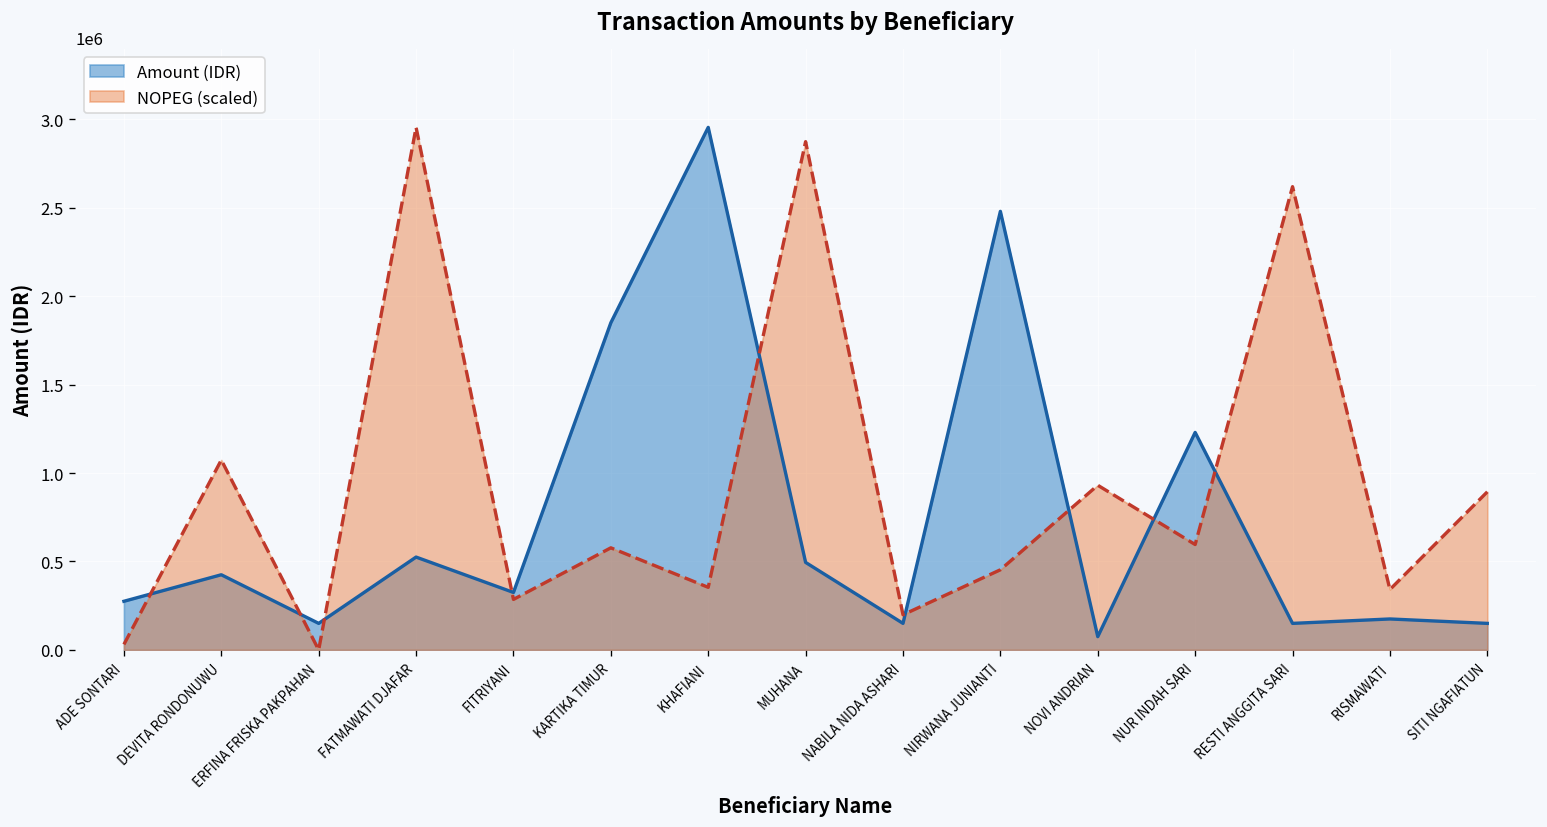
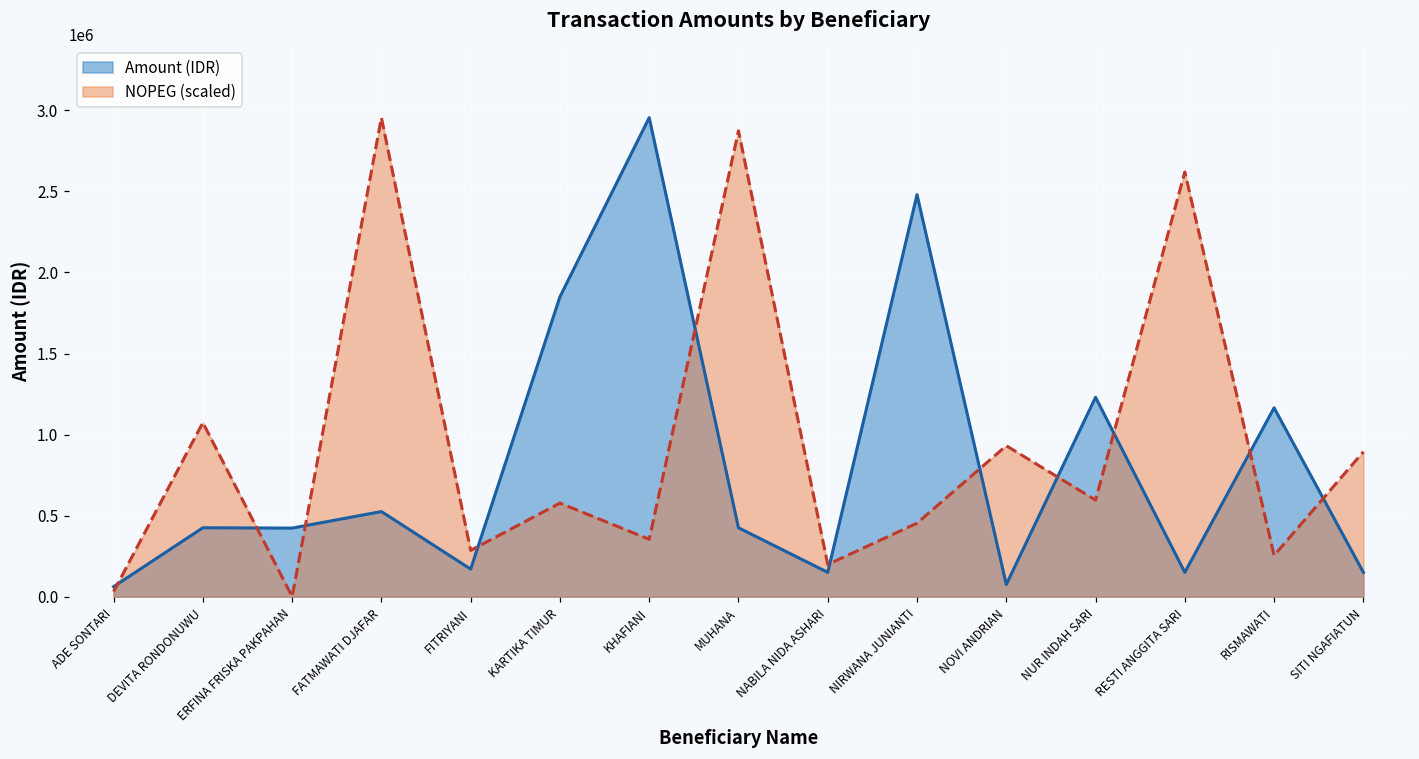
  {
    "Amount (IDR)": {
-     "ADE SONTARI": 280000,
+     "ADE SONTARI": 60000,
      "DEVITA RONDONUWU": 430000,
-     "ERFINA FRISKA PAKPAHAN": 150000,
+     "ERFINA FRISKA PAKPAHAN": 420000,
      "FATMAWATI DJAFAR": 530000,
-     "FITRIYANI": 330000,
+     "FITRIYANI": 170000,
      "KARTIKA TIMUR": 1850000,
      "KHAFIANI": 2960000,
-     "MUHANA": 490000,
+     "MUHANA": 430000,
      "NABILA NIDA ASHARI": 150000,
      "NIRWANA JUNIANTI": 2480000,
      "NOVI ANDRIAN": 80000,
      "NUR INDAH SARI": 1230000,
      "RESTI ANGGITA SARI": 150000,
-     "RISMAWATI": 180000,
+     "RISMAWATI": 1170000,
      "SITI NGAFIATUN": 150000
    },
    "NOPEG (scaled)": {
      "ADE SONTARI": 30000,
      "DEVITA RONDONUWU": 1070000,
      "ERFINA FRISKA PAKPAHAN": 0,
      "FATMAWATI DJAFAR": 2960000,
      "FITRIYANI": 290000,
      "KARTIKA TIMUR": 580000,
      "KHAFIANI": 350000,
      "MUHANA": 2870000,
      "NABILA NIDA ASHARI": 200000,
      "NIRWANA JUNIANTI": 450000,
      "NOVI ANDRIAN": 930000,
      "NUR INDAH SARI": 600000,
      "RESTI ANGGITA SARI": 2620000,
-     "RISMAWATI": 340000,
+     "RISMAWATI": 250000,
      "SITI NGAFIATUN": 890000
    }
  }
